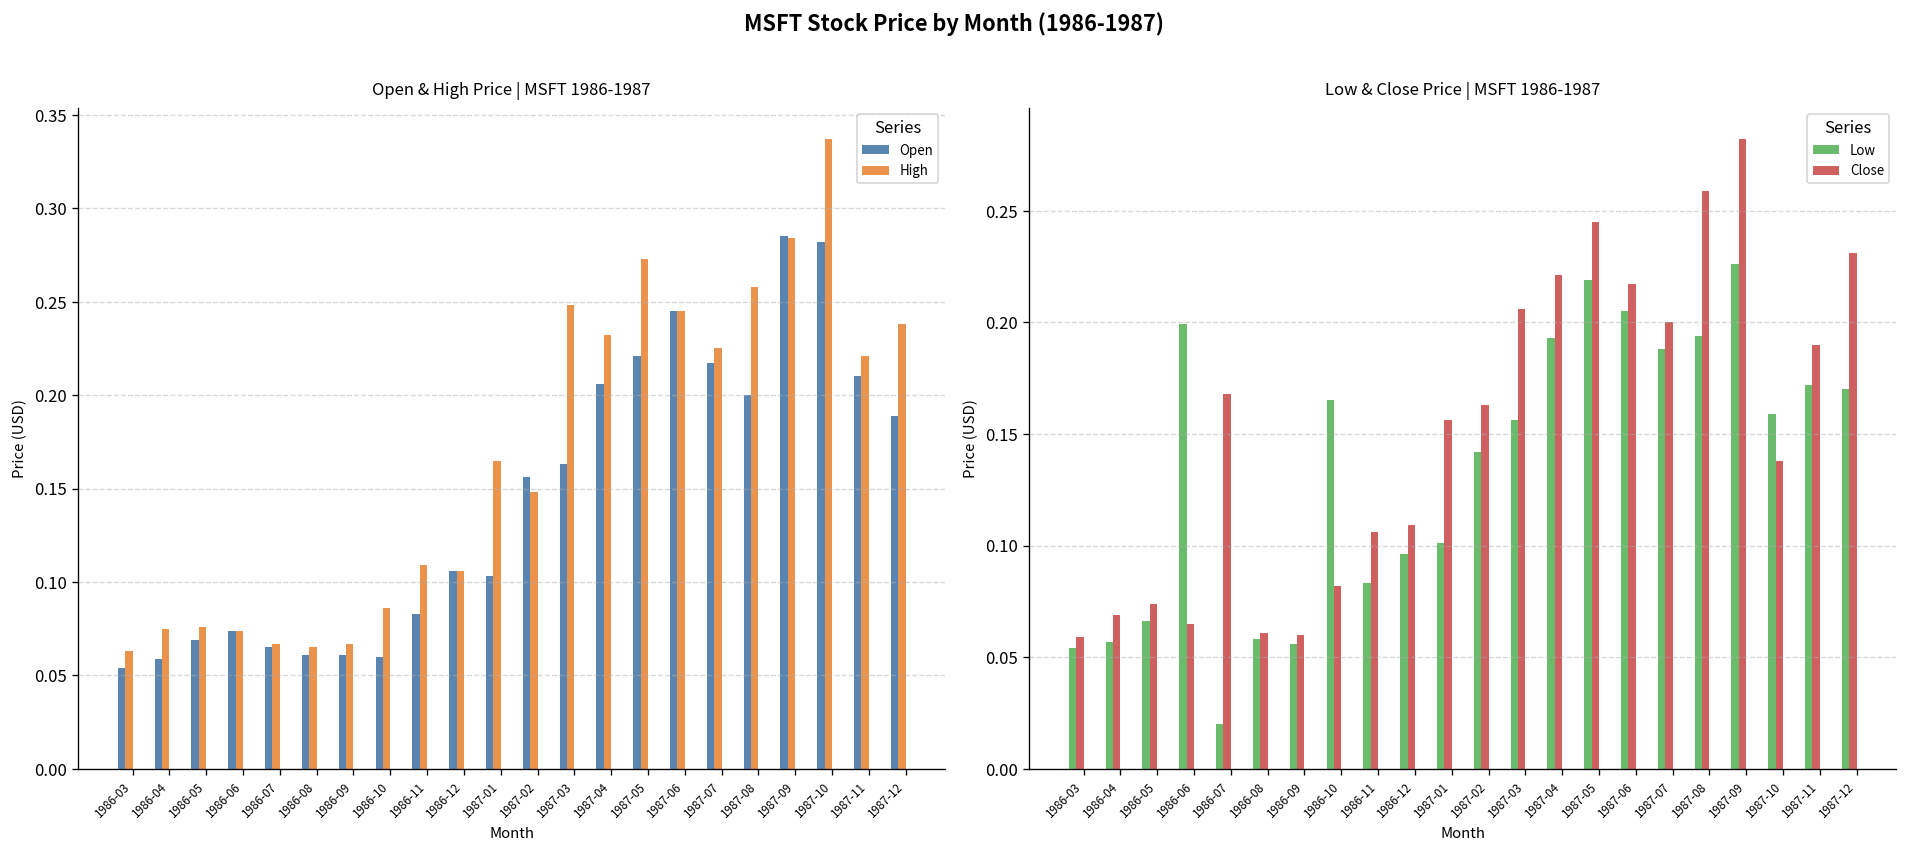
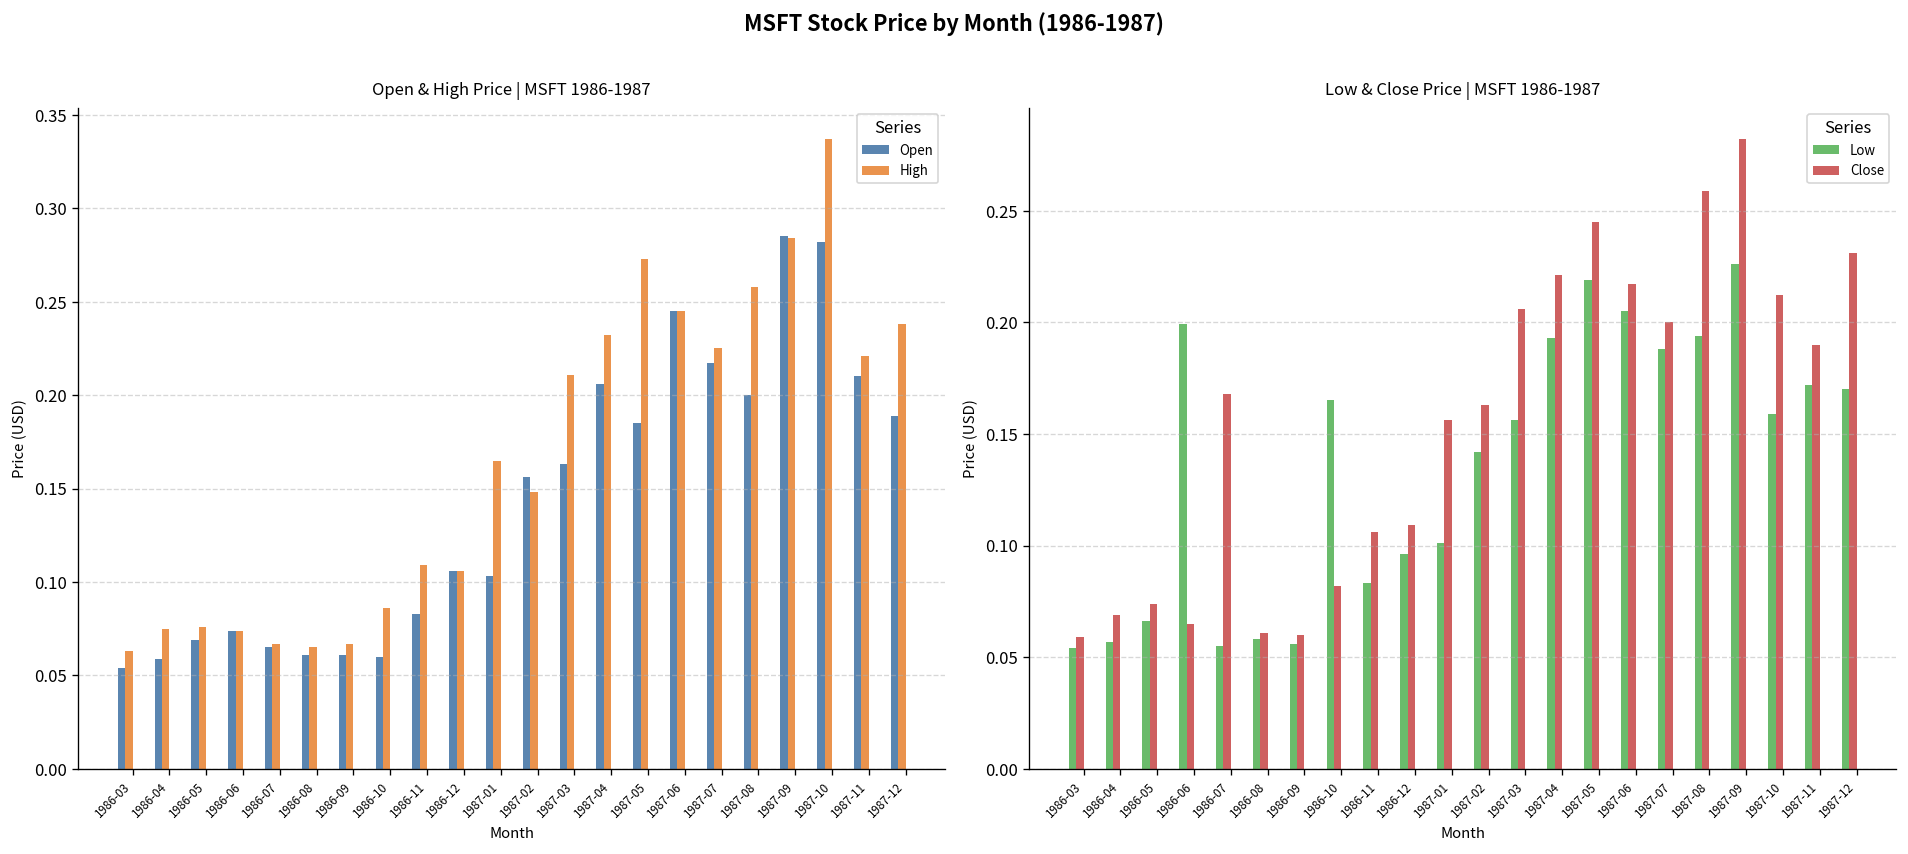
  {
    "Open & High Price | MSFT 1986-1987": {
      "Open": {
        "1986-03": 0.054,
        "1986-04": 0.059,
        "1986-05": 0.069,
        "1986-06": 0.074,
        "1986-07": 0.065,
        "1986-08": 0.061,
        "1986-09": 0.061,
        "1986-10": 0.060,
        "1986-11": 0.083,
        "1986-12": 0.106,
        "1987-01": 0.103,
        "1987-02": 0.156,
        "1987-03": 0.163,
        "1987-04": 0.206,
-       "1987-05": 0.221,
+       "1987-05": 0.185,
        "1987-06": 0.245,
        "1987-07": 0.217,
        "1987-08": 0.200,
        "1987-09": 0.285,
        "1987-10": 0.282,
        "1987-11": 0.210,
        "1987-12": 0.189
      },
      "High": {
        "1986-03": 0.063,
        "1986-04": 0.075,
        "1986-05": 0.076,
        "1986-06": 0.074,
        "1986-07": 0.067,
        "1986-08": 0.065,
        "1986-09": 0.067,
        "1986-10": 0.086,
        "1986-11": 0.109,
        "1986-12": 0.106,
        "1987-01": 0.165,
        "1987-02": 0.148,
-       "1987-03": 0.248,
+       "1987-03": 0.211,
        "1987-04": 0.232,
        "1987-05": 0.273,
        "1987-06": 0.245,
        "1987-07": 0.225,
        "1987-08": 0.258,
        "1987-09": 0.284,
        "1987-10": 0.337,
        "1987-11": 0.221,
        "1987-12": 0.238
      }
    },
    "Low & Close Price | MSFT 1986-1987": {
      "Low": {
        "1986-03": 0.054,
        "1986-04": 0.057,
        "1986-05": 0.066,
        "1986-06": 0.199,
-       "1986-07": 0.020,
+       "1986-07": 0.055,
        "1986-08": 0.058,
        "1986-09": 0.056,
        "1986-10": 0.165,
        "1986-11": 0.083,
        "1986-12": 0.096,
        "1987-01": 0.101,
        "1987-02": 0.142,
        "1987-03": 0.156,
        "1987-04": 0.193,
        "1987-05": 0.219,
        "1987-06": 0.205,
        "1987-07": 0.188,
        "1987-08": 0.194,
        "1987-09": 0.226,
        "1987-10": 0.159,
        "1987-11": 0.172,
        "1987-12": 0.170
      },
      "Close": {
        "1986-03": 0.059,
        "1986-04": 0.069,
        "1986-05": 0.074,
        "1986-06": 0.065,
        "1986-07": 0.168,
        "1986-08": 0.061,
        "1986-09": 0.060,
        "1986-10": 0.082,
        "1986-11": 0.106,
        "1986-12": 0.109,
        "1987-01": 0.156,
        "1987-02": 0.163,
        "1987-03": 0.206,
        "1987-04": 0.221,
        "1987-05": 0.245,
        "1987-06": 0.217,
        "1987-07": 0.200,
        "1987-08": 0.259,
        "1987-09": 0.282,
-       "1987-10": 0.138,
+       "1987-10": 0.212,
        "1987-11": 0.190,
        "1987-12": 0.231
      }
    }
  }
